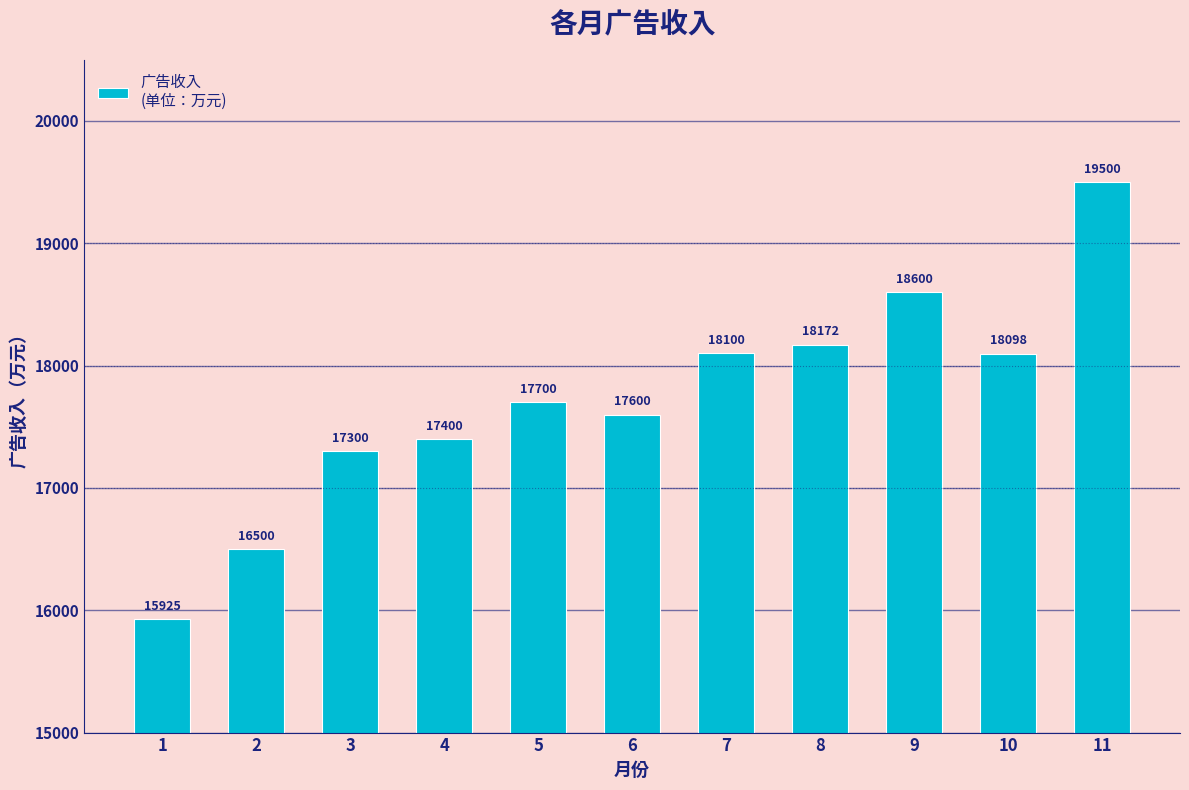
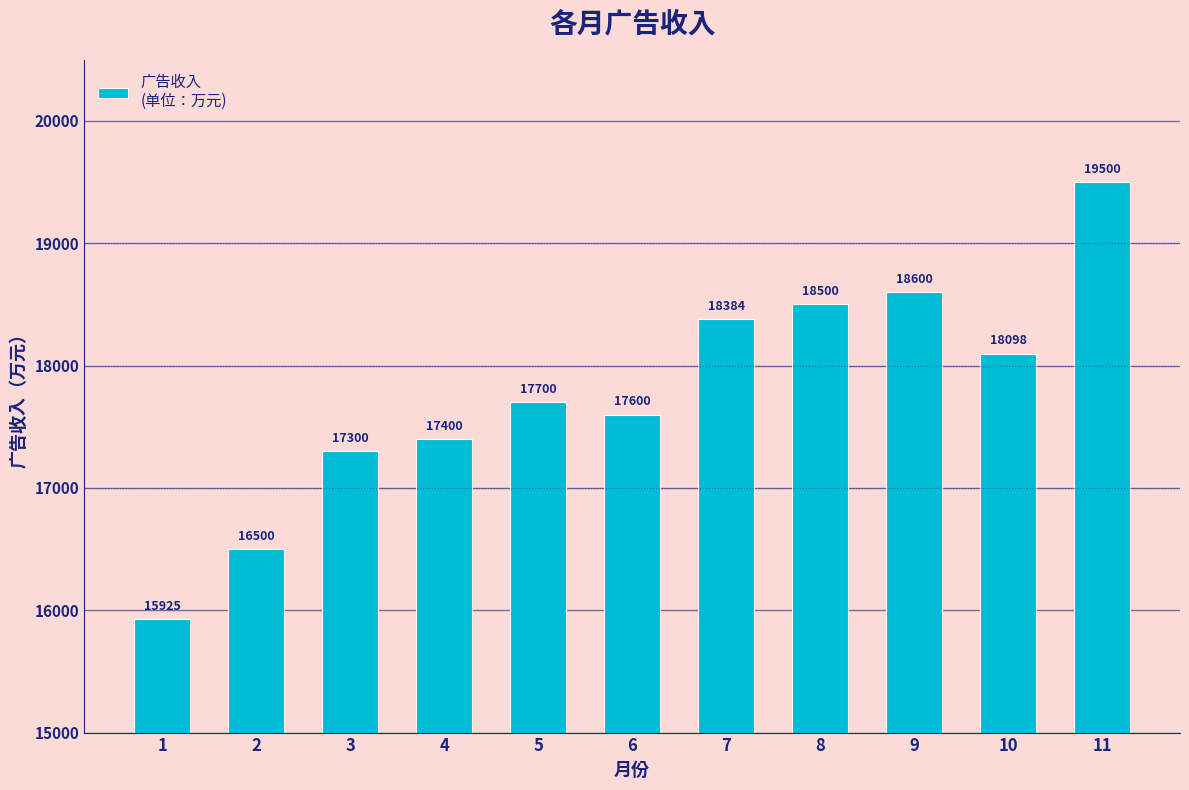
  {
    "1": 15925,
    "2": 16500,
    "3": 17300,
    "4": 17400,
    "5": 17700,
    "6": 17600,
-   "7": 18100,
-   "8": 18172,
+   "7": 18384,
+   "8": 18500,
    "9": 18600,
    "10": 18098,
    "11": 19500
  }
